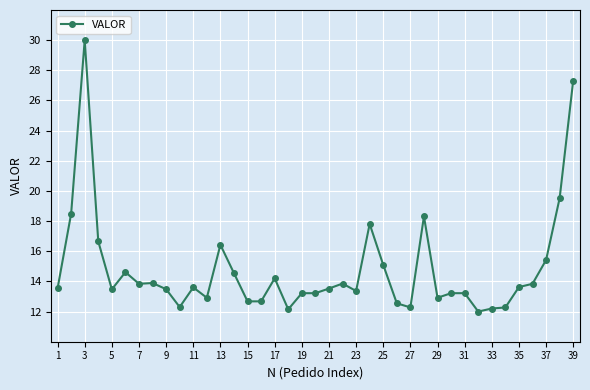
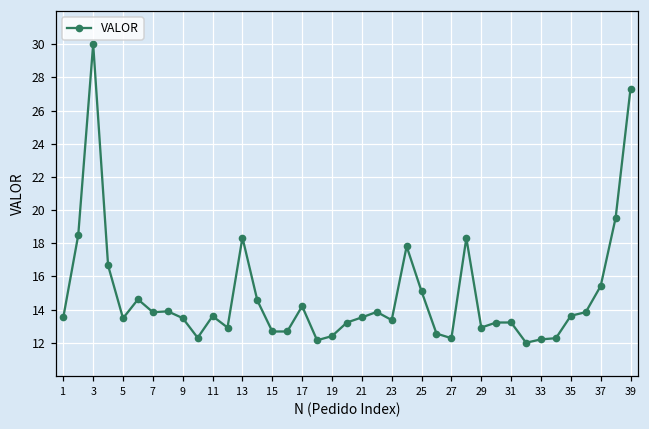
  {
    "1": 13.5,
    "3": 30.0,
    "5": 13.5,
    "7": 13.8,
    "9": 13.5,
    "11": 13.6,
-   "13": 16.4,
+   "13": 18.3,
    "15": 12.7,
    "17": 14.2,
-   "19": 13.2,
+   "19": 12.4,
    "21": 13.5,
    "23": 13.4,
    "25": 15.1,
    "27": 12.3,
    "29": 12.9,
    "31": 13.2,
    "33": 12.2,
    "35": 13.6,
    "37": 15.4,
    "39": 27.3
  }
